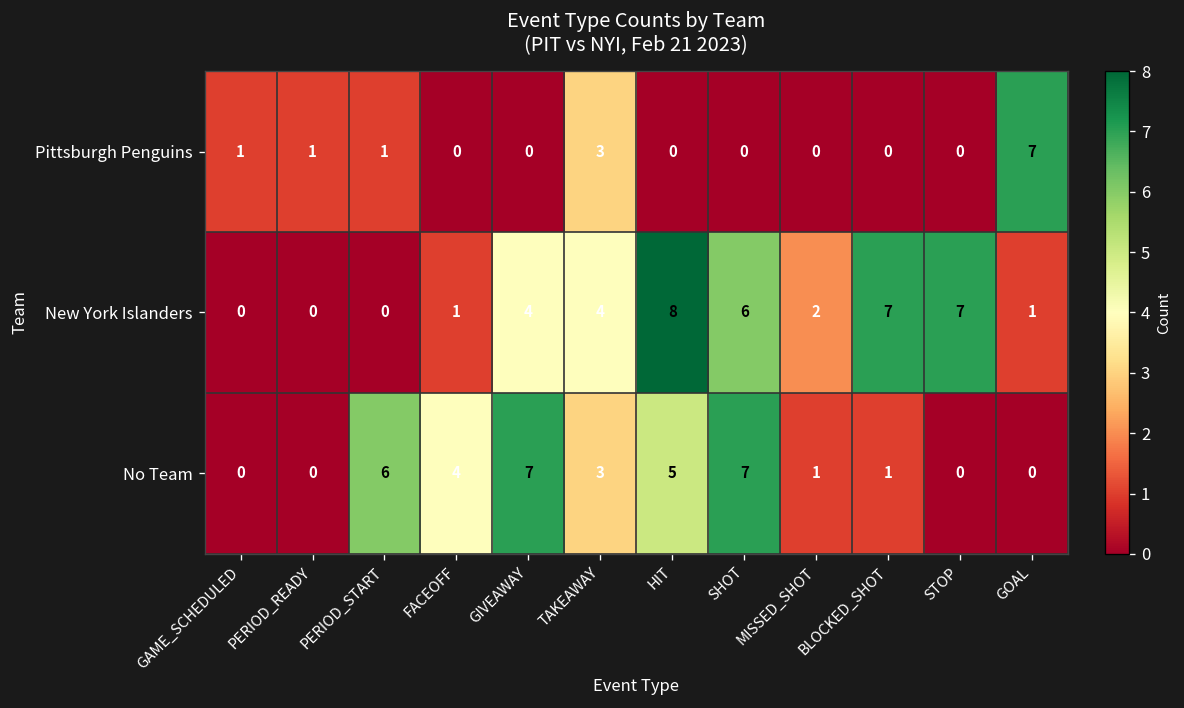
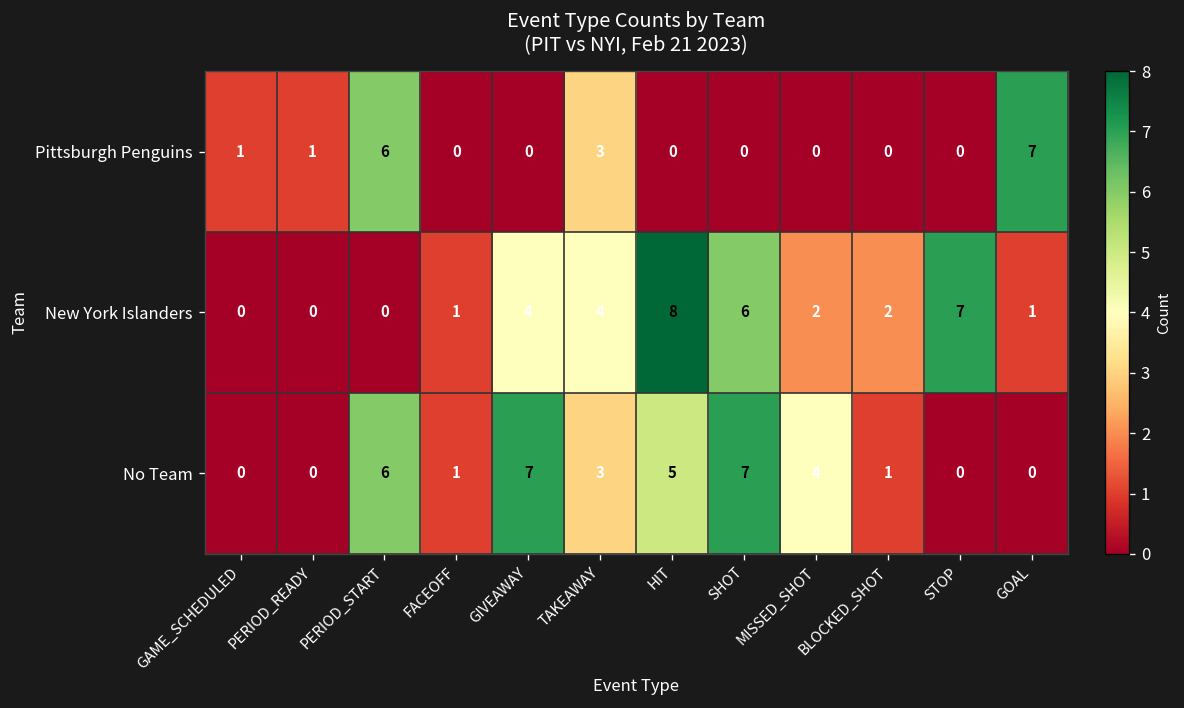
  {
    "Pittsburgh Penguins": {
      "GAME_SCHEDULED": 1,
      "PERIOD_READY": 1,
-     "PERIOD_START": 1,
+     "PERIOD_START": 6,
      "FACEOFF": 0,
      "GIVEAWAY": 0,
      "TAKEAWAY": 3,
      "HIT": 0,
      "SHOT": 0,
      "MISSED_SHOT": 0,
      "BLOCKED_SHOT": 0,
      "STOP": 0,
      "GOAL": 7
    },
    "New York Islanders": {
      "GAME_SCHEDULED": 0,
      "PERIOD_READY": 0,
      "PERIOD_START": 0,
      "FACEOFF": 1,
      "GIVEAWAY": 4,
      "TAKEAWAY": 4,
      "HIT": 8,
      "SHOT": 6,
      "MISSED_SHOT": 2,
-     "BLOCKED_SHOT": 7,
+     "BLOCKED_SHOT": 2,
      "STOP": 7,
      "GOAL": 1
    },
    "No Team": {
      "GAME_SCHEDULED": 0,
      "PERIOD_READY": 0,
      "PERIOD_START": 6,
-     "FACEOFF": 4,
+     "FACEOFF": 1,
      "GIVEAWAY": 7,
      "TAKEAWAY": 3,
      "HIT": 5,
      "SHOT": 7,
-     "MISSED_SHOT": 1,
+     "MISSED_SHOT": 4,
      "BLOCKED_SHOT": 1,
      "STOP": 0,
      "GOAL": 0
    }
  }
